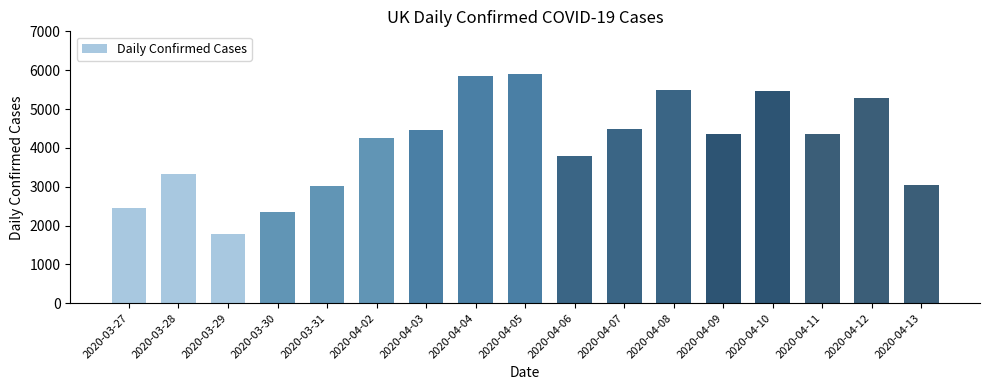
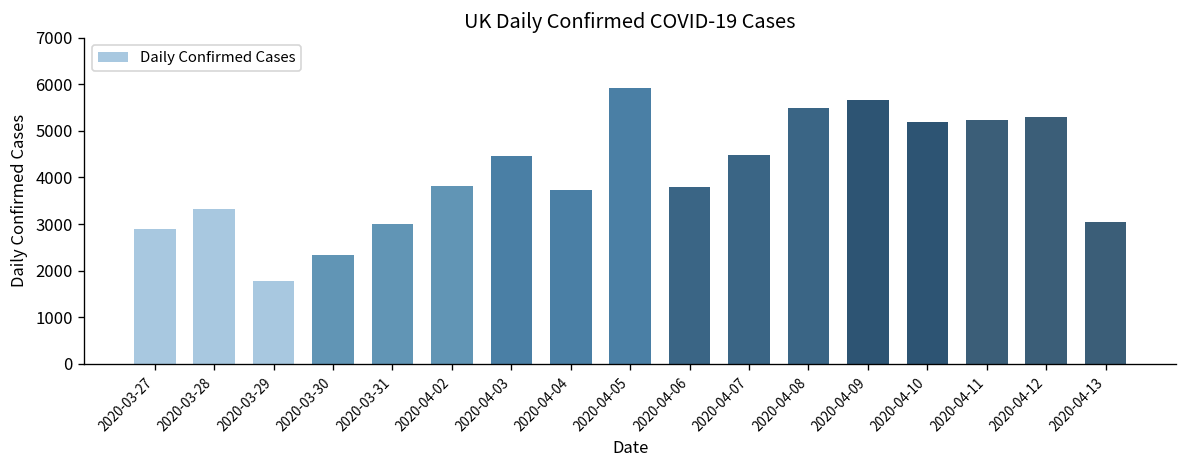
  {
-   "2020-03-27": 2400,
+   "2020-03-27": 2900,
    "2020-03-28": 3300,
    "2020-03-29": 1800,
    "2020-03-30": 2300,
    "2020-03-31": 3000,
-   "2020-04-02": 4200,
+   "2020-04-02": 3800,
    "2020-04-03": 4500,
-   "2020-04-04": 5900,
+   "2020-04-04": 3700,
    "2020-04-05": 5900,
    "2020-04-06": 3800,
    "2020-04-07": 4500,
    "2020-04-08": 5500,
-   "2020-04-09": 4300,
-   "2020-04-10": 5500,
-   "2020-04-11": 4300,
+   "2020-04-09": 5700,
+   "2020-04-10": 5200,
+   "2020-04-11": 5200,
    "2020-04-12": 5300,
    "2020-04-13": 3000
  }
